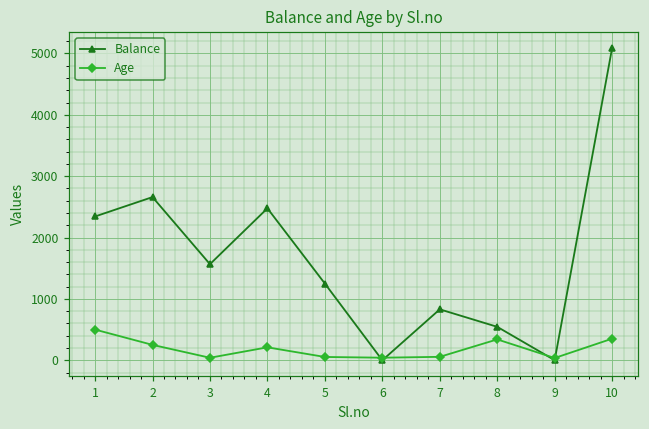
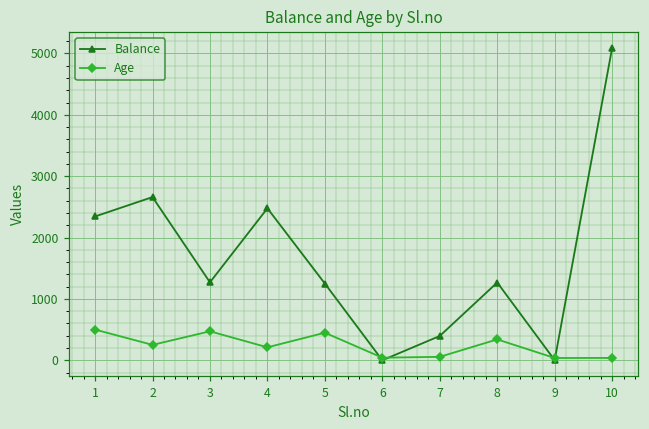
  {
    "Balance": {
      "1": 2300,
      "2": 2700,
-     "3": 1600,
+     "3": 1300,
      "4": 2500,
      "5": 1300,
-     "7": 800,
-     "8": 500,
+     "7": 400,
+     "8": 1300,
      "10": 5100
    },
    "Age": {
      "1": 500,
      "2": 300,
-     "3": 0,
+     "3": 500,
      "4": 200,
-     "5": 100,
+     "5": 400,
      "7": 100,
      "8": 300,
-     "10": 400
+     "10": 0
    }
  }
